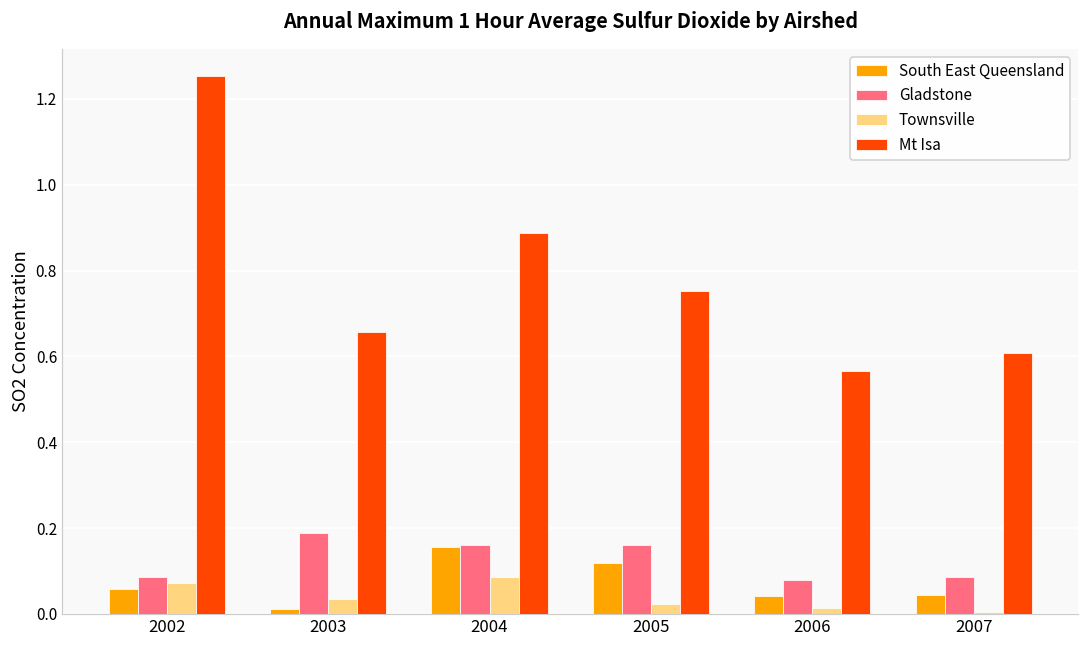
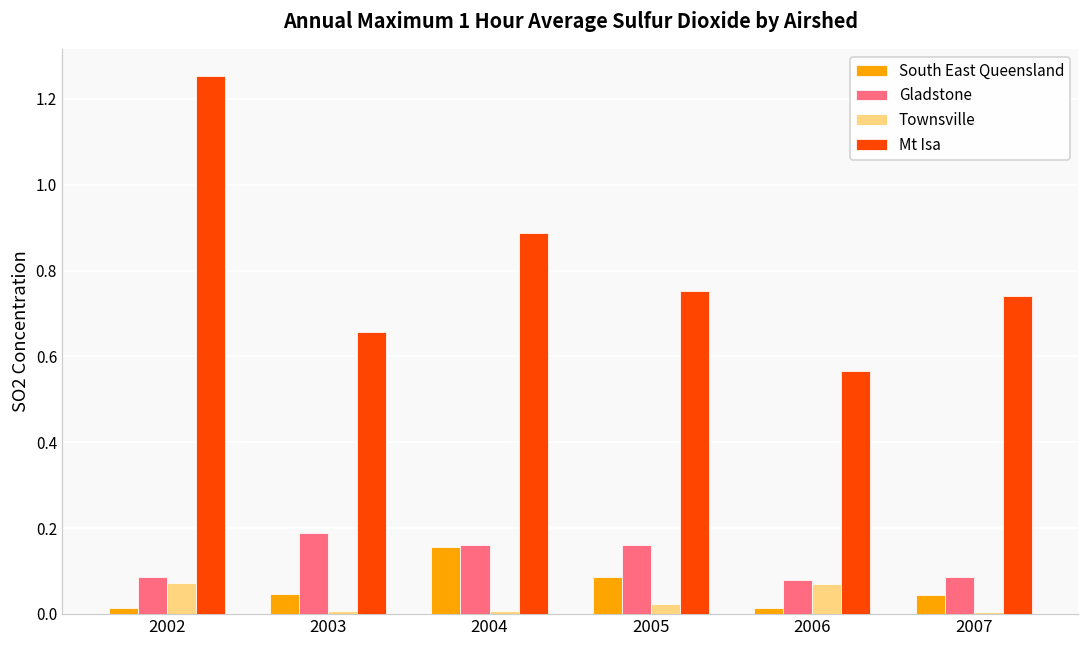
  {
    "South East Queensland": {
-     "2002": 0.06,
-     "2003": 0.01,
+     "2002": 0.01,
+     "2003": 0.05,
      "2004": 0.16,
-     "2005": 0.12,
-     "2006": 0.04,
+     "2005": 0.09,
+     "2006": 0.01,
      "2007": 0.05
    },
    "Gladstone": {
      "2002": 0.09,
      "2003": 0.19,
      "2004": 0.16,
      "2005": 0.16,
      "2006": 0.08,
      "2007": 0.09
    },
    "Townsville": {
      "2002": 0.07,
-     "2003": 0.04,
-     "2004": 0.09,
+     "2003": 0.01,
+     "2004": 0.01,
      "2005": 0.02,
-     "2006": 0.01
+     "2006": 0.07
    },
    "Mt Isa": {
      "2002": 1.25,
      "2003": 0.66,
      "2004": 0.89,
      "2005": 0.75,
      "2006": 0.57,
-     "2007": 0.61
+     "2007": 0.74
    }
  }
